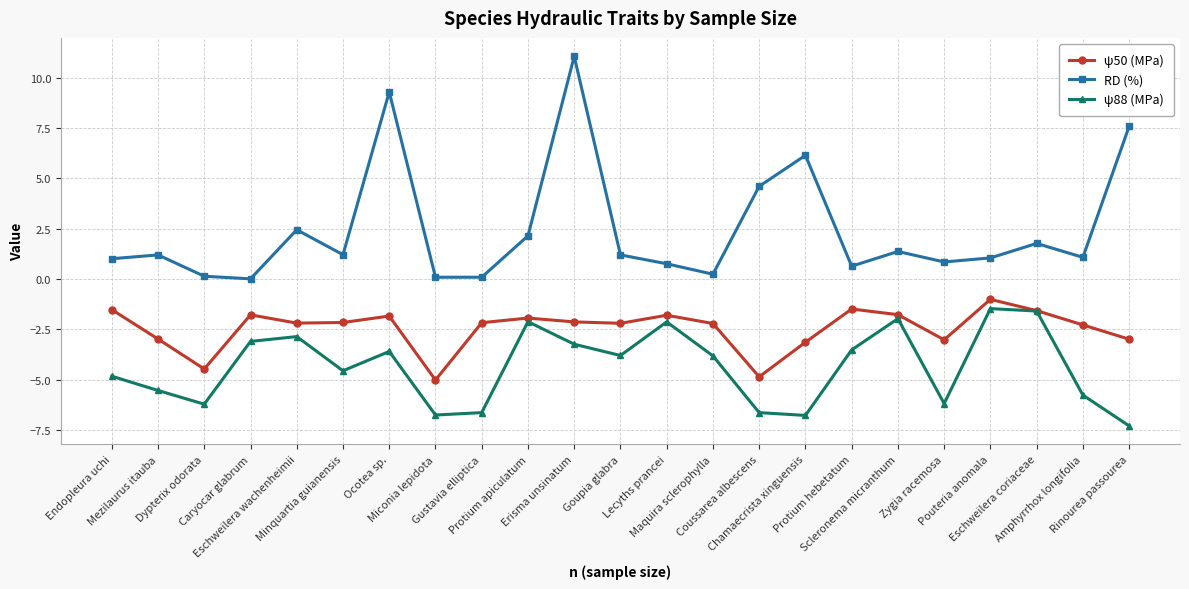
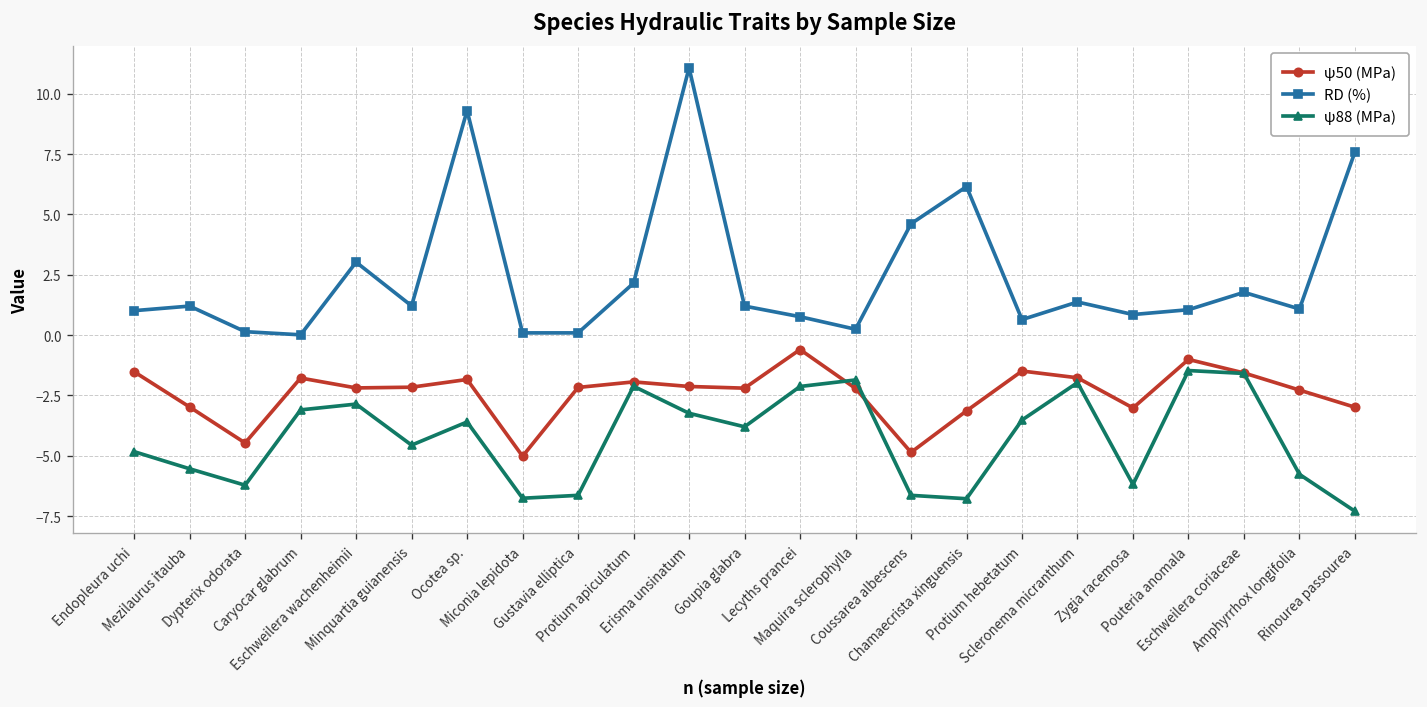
  {
    "ψ50 (MPa)": {
      "Endopleura uchi": -1.5,
      "Mezilaurus itauba": -3.0,
      "Dypterix odorata": -4.5,
      "Caryocar glabrum": -1.8,
      "Eschweilera wachenheimii": -2.2,
      "Minquartia guianensis": -2.2,
      "Ocotea sp.": -1.8,
      "Miconia lepidota": -5.0,
      "Gustavia elliptica": -2.2,
      "Protium apiculatum": -1.9,
      "Erisma unsinatum": -2.1,
      "Goupia glabra": -2.2,
-     "Lecyths prancei": -1.8,
+     "Lecyths prancei": -0.6,
      "Maquira sclerophylla": -2.2,
      "Coussarea albescens": -4.9,
      "Chamaecrista xinguensis": -3.1,
      "Protium hebetatum": -1.5,
      "Scleronema micranthum": -1.8,
      "Zygia racemosa": -3.0,
      "Pouteria anomala": -1.0,
      "Amphyrrhox longifolia": -2.3,
      "Rinourea passourea": -3.0
    },
    "RD (%)": {
      "Endopleura uchi": 1.0,
      "Mezilaurus itauba": 1.2,
      "Dypterix odorata": 0.1,
      "Caryocar glabrum": 0.0,
-     "Eschweilera wachenheimii": 2.5,
+     "Eschweilera wachenheimii": 3.0,
      "Minquartia guianensis": 1.2,
      "Ocotea sp.": 9.3,
      "Miconia lepidota": 0.1,
      "Gustavia elliptica": 0.1,
      "Protium apiculatum": 2.2,
      "Erisma unsinatum": 11.1,
      "Goupia glabra": 1.2,
      "Lecyths prancei": 0.8,
      "Maquira sclerophylla": 0.2,
      "Coussarea albescens": 4.6,
      "Chamaecrista xinguensis": 6.2,
      "Protium hebetatum": 0.6,
      "Scleronema micranthum": 1.4,
      "Zygia racemosa": 0.9,
      "Pouteria anomala": 1.1,
      "Eschweilera coriaceae": 1.8,
      "Amphyrrhox longifolia": 1.1,
      "Rinourea passourea": 7.6
    },
    "ψ88 (MPa)": {
      "Endopleura uchi": -4.8,
      "Mezilaurus itauba": -5.5,
      "Dypterix odorata": -6.2,
      "Caryocar glabrum": -3.1,
      "Eschweilera wachenheimii": -2.9,
      "Minquartia guianensis": -4.6,
      "Ocotea sp.": -3.6,
      "Miconia lepidota": -6.8,
      "Gustavia elliptica": -6.6,
      "Protium apiculatum": -2.1,
      "Erisma unsinatum": -3.2,
      "Goupia glabra": -3.8,
      "Lecyths prancei": -2.1,
-     "Maquira sclerophylla": -3.8,
+     "Maquira sclerophylla": -1.9,
      "Coussarea albescens": -6.6,
      "Chamaecrista xinguensis": -6.8,
      "Protium hebetatum": -3.5,
      "Scleronema micranthum": -2.0,
      "Zygia racemosa": -6.2,
      "Pouteria anomala": -1.5,
      "Amphyrrhox longifolia": -5.8,
      "Rinourea passourea": -7.3
    }
  }
